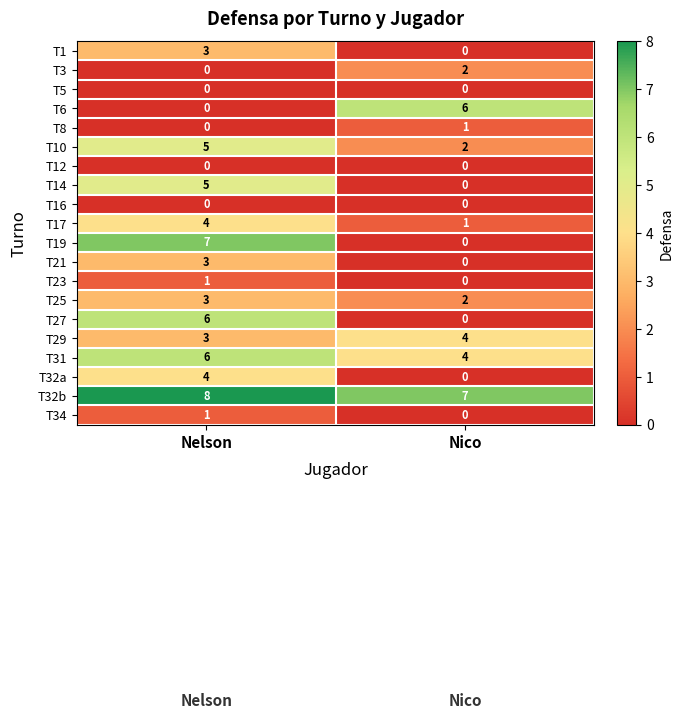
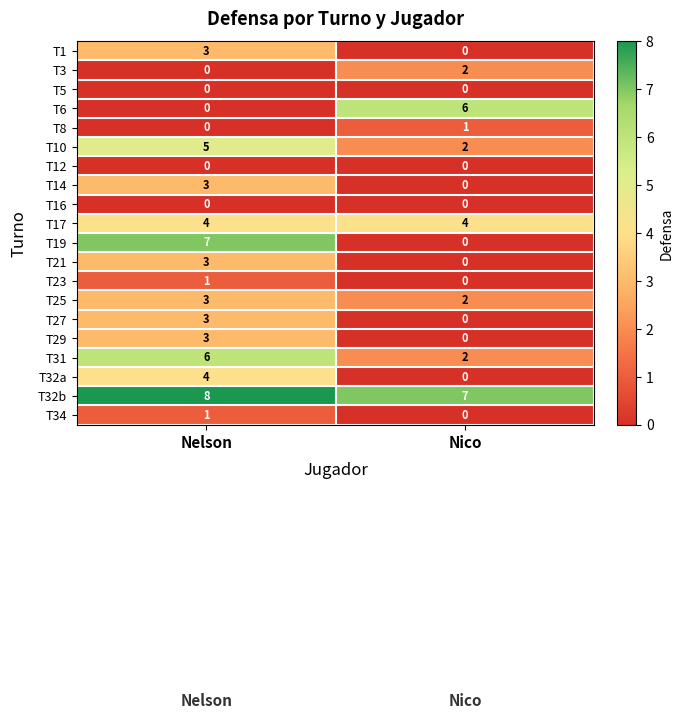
  {
    "T1": {
      "Nelson": 3,
      "Nico": 0
    },
    "T3": {
      "Nelson": 0,
      "Nico": 2
    },
    "T5": {
      "Nelson": 0,
      "Nico": 0
    },
    "T6": {
      "Nelson": 0,
      "Nico": 6
    },
    "T8": {
      "Nelson": 0,
      "Nico": 1
    },
    "T10": {
      "Nelson": 5,
      "Nico": 2
    },
    "T12": {
      "Nelson": 0,
      "Nico": 0
    },
    "T14": {
-     "Nelson": 5,
+     "Nelson": 3,
      "Nico": 0
    },
    "T16": {
      "Nelson": 0,
      "Nico": 0
    },
    "T17": {
      "Nelson": 4,
-     "Nico": 1
+     "Nico": 4
    },
    "T19": {
      "Nelson": 7,
      "Nico": 0
    },
    "T21": {
      "Nelson": 3,
      "Nico": 0
    },
    "T23": {
      "Nelson": 1,
      "Nico": 0
    },
    "T25": {
      "Nelson": 3,
      "Nico": 2
    },
    "T27": {
-     "Nelson": 6,
+     "Nelson": 3,
      "Nico": 0
    },
    "T29": {
      "Nelson": 3,
-     "Nico": 4
+     "Nico": 0
    },
    "T31": {
      "Nelson": 6,
-     "Nico": 4
+     "Nico": 2
    },
    "T32a": {
      "Nelson": 4,
      "Nico": 0
    },
    "T32b": {
      "Nelson": 8,
      "Nico": 7
    },
    "T34": {
      "Nelson": 1,
      "Nico": 0
    }
  }
